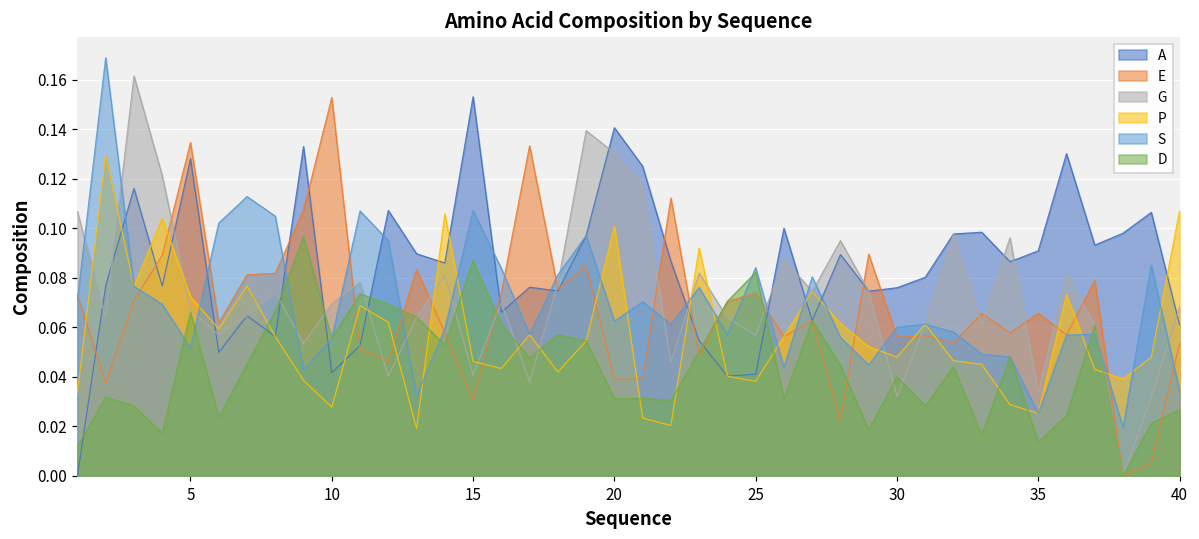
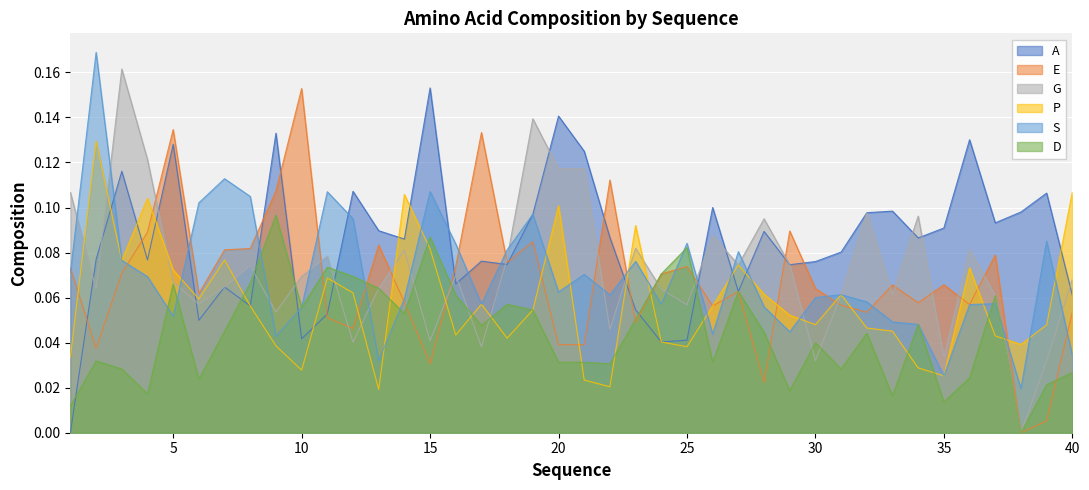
  {
    "E": {
      "5": 0.135,
      "10": 0.153,
      "15": 0.031,
      "20": 0.039,
      "25": 0.074,
-     "30": 0.056,
+     "30": 0.064,
      "35": 0.066,
      "40": 0.053
    },
    "G": {
      "10": 0.069,
      "15": 0.041,
-     "20": 0.130,
+     "20": 0.117,
      "25": 0.057,
      "30": 0.032,
      "35": 0.034,
      "40": 0.068
    },
    "P": {
      "5": 0.072,
      "10": 0.028,
-     "15": 0.046,
+     "15": 0.082,
      "20": 0.101,
      "25": 0.038,
      "30": 0.048,
      "40": 0.107
    },
    "D": {
      "15": 0.087,
      "20": 0.031,
      "25": 0.082,
      "30": 0.040,
      "35": 0.014,
      "40": 0.027
    }
  }
